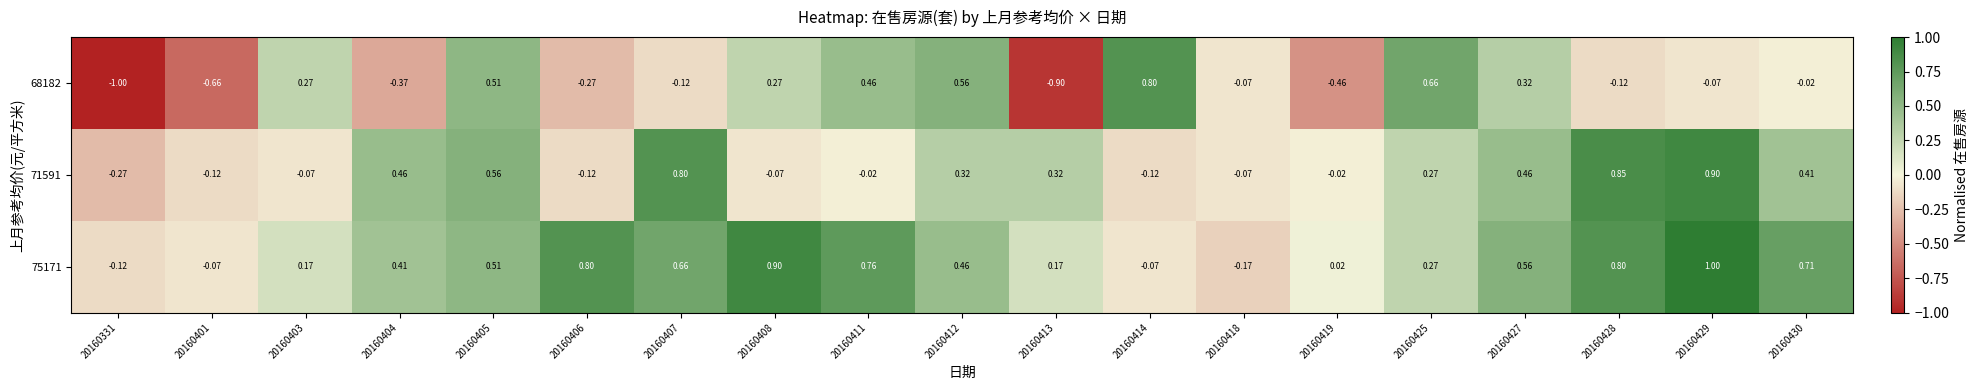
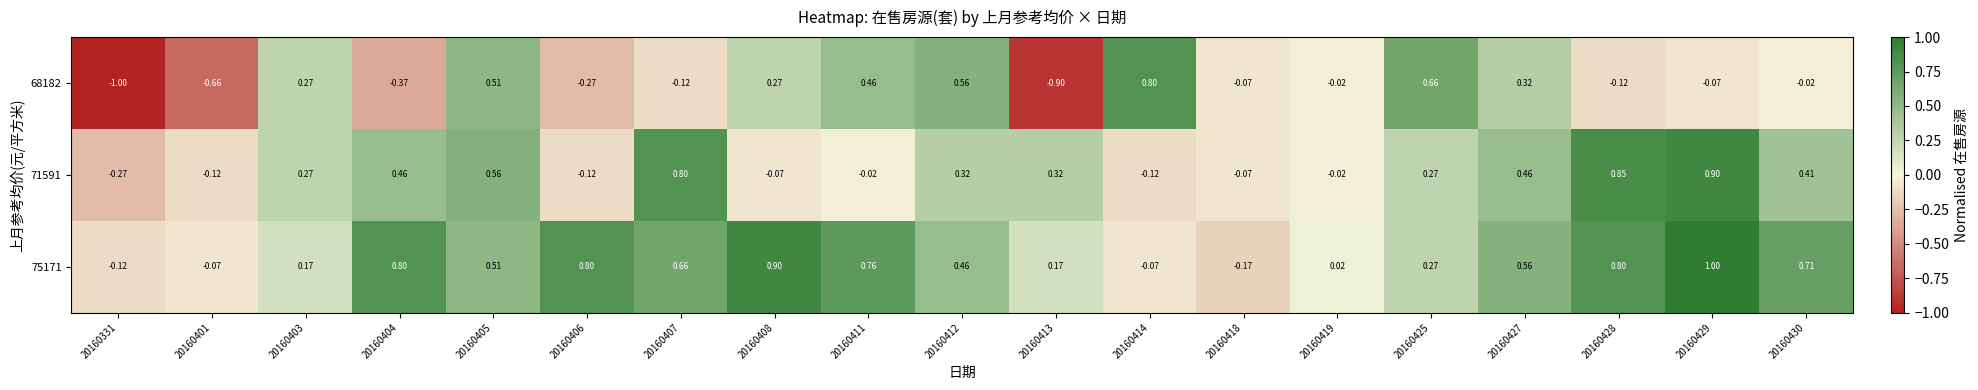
  {
    "68182": {
      "20160331": -1.00,
      "20160401": -0.66,
      "20160403": 0.27,
      "20160404": -0.37,
      "20160405": 0.51,
      "20160406": -0.27,
      "20160407": -0.12,
      "20160408": 0.27,
      "20160411": 0.46,
      "20160412": 0.56,
      "20160413": -0.90,
      "20160414": 0.80,
      "20160418": -0.07,
-     "20160419": -0.46,
+     "20160419": -0.02,
      "20160425": 0.66,
      "20160427": 0.32,
      "20160428": -0.12,
      "20160429": -0.07,
      "20160430": -0.02
    },
    "71591": {
      "20160331": -0.27,
      "20160401": -0.12,
-     "20160403": -0.07,
+     "20160403": 0.27,
      "20160404": 0.46,
      "20160405": 0.56,
      "20160406": -0.12,
      "20160407": 0.80,
      "20160408": -0.07,
      "20160411": -0.02,
      "20160412": 0.32,
      "20160413": 0.32,
      "20160414": -0.12,
      "20160418": -0.07,
      "20160419": -0.02,
      "20160425": 0.27,
      "20160427": 0.46,
      "20160428": 0.85,
      "20160429": 0.90,
      "20160430": 0.41
    },
    "75171": {
      "20160331": -0.12,
      "20160401": -0.07,
      "20160403": 0.17,
-     "20160404": 0.41,
+     "20160404": 0.80,
      "20160405": 0.51,
      "20160406": 0.80,
      "20160407": 0.66,
      "20160408": 0.90,
      "20160411": 0.76,
      "20160412": 0.46,
      "20160413": 0.17,
      "20160414": -0.07,
      "20160418": -0.17,
      "20160419": 0.02,
      "20160425": 0.27,
      "20160427": 0.56,
      "20160428": 0.80,
      "20160429": 1.00,
      "20160430": 0.71
    }
  }
